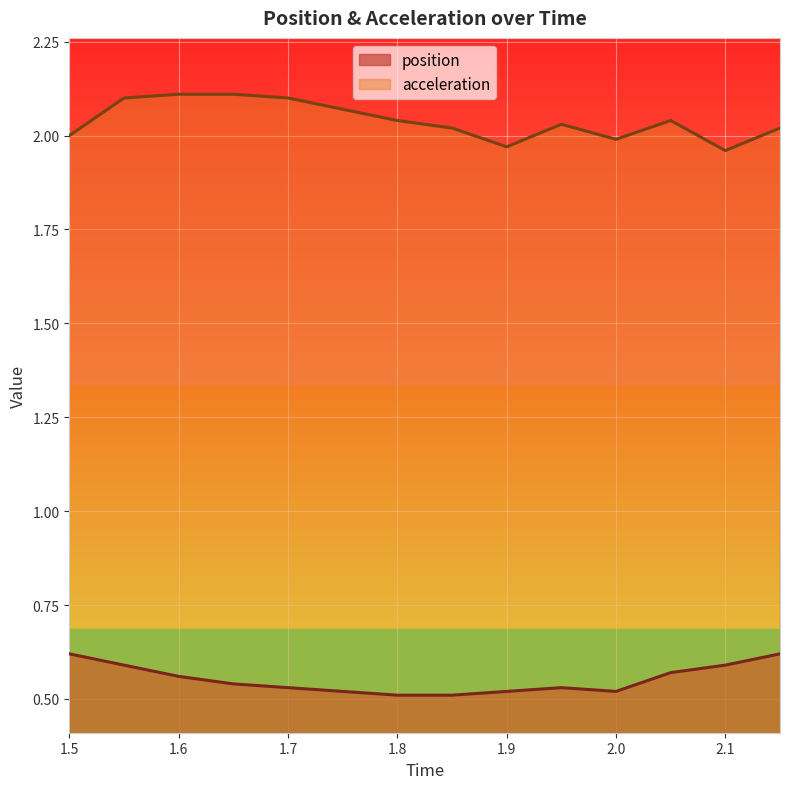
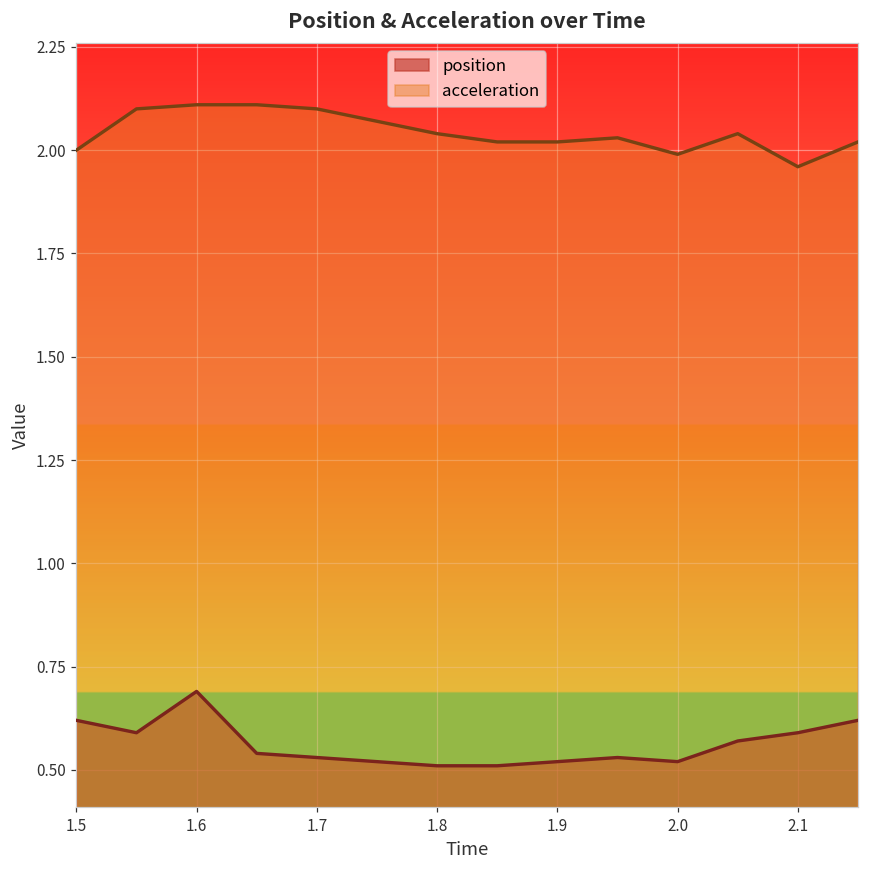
  {
    "position": {
      "1.5": 0.62,
-     "1.6": 0.56,
+     "1.6": 0.69,
      "1.7": 0.53,
      "1.8": 0.51,
      "1.9": 0.52,
      "2.0": 0.52,
      "2.1": 0.59
    },
    "acceleration": {
      "1.5": 2.00,
      "1.6": 2.11,
      "1.7": 2.10,
      "1.8": 2.04,
-     "1.9": 1.97,
+     "1.9": 2.02,
      "2.0": 1.99,
      "2.1": 1.96
    }
  }
